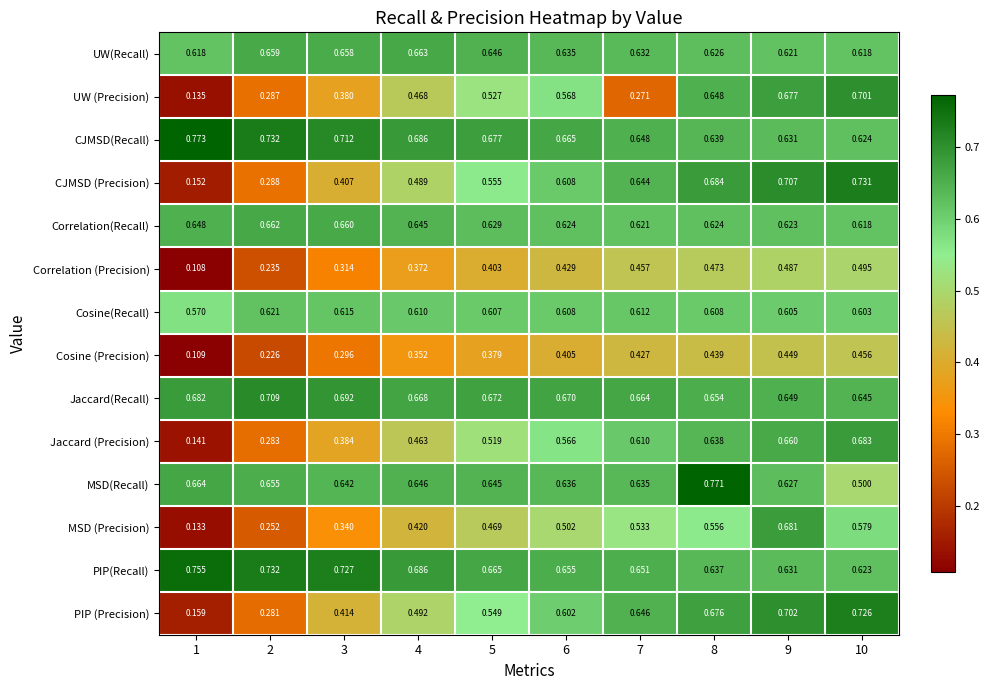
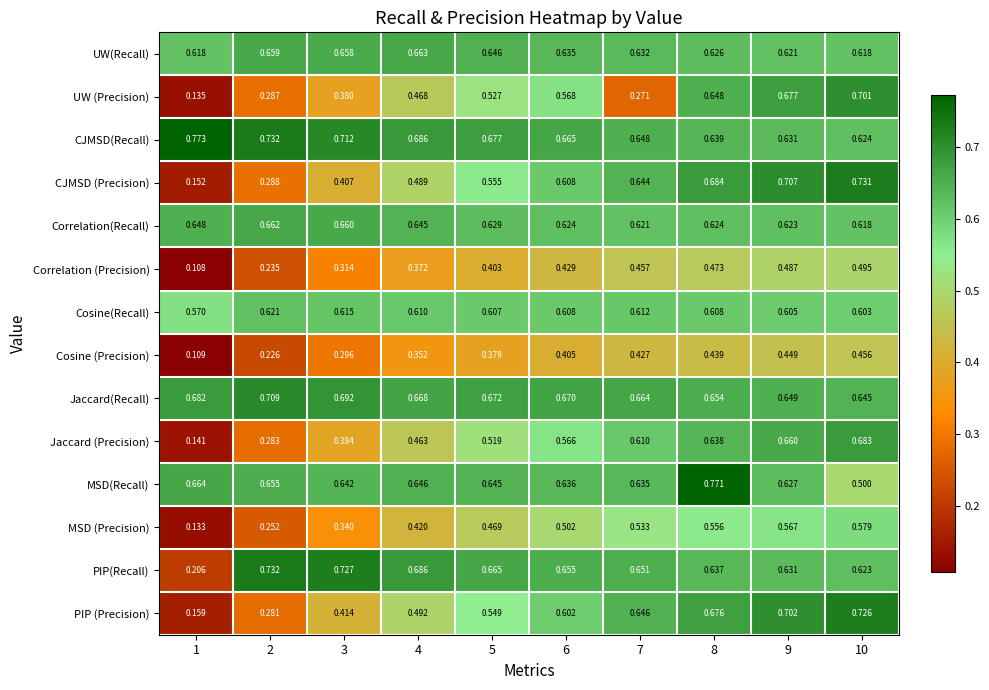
  {
    "UW(Recall)": {
      "1": 0.618,
      "2": 0.659,
      "3": 0.658,
      "4": 0.663,
      "5": 0.646,
      "6": 0.635,
      "7": 0.632,
      "8": 0.626,
      "9": 0.621,
      "10": 0.618
    },
    "UW (Precision)": {
      "1": 0.135,
      "2": 0.287,
      "3": 0.380,
      "4": 0.468,
      "5": 0.527,
      "6": 0.568,
      "7": 0.271,
      "8": 0.648,
      "9": 0.677,
      "10": 0.701
    },
    "CJMSD(Recall)": {
      "1": 0.773,
      "2": 0.732,
      "3": 0.712,
      "4": 0.686,
      "5": 0.677,
      "6": 0.665,
      "7": 0.648,
      "8": 0.639,
      "9": 0.631,
      "10": 0.624
    },
    "CJMSD (Precision)": {
      "1": 0.152,
      "2": 0.288,
      "3": 0.407,
      "4": 0.489,
      "5": 0.555,
      "6": 0.608,
      "7": 0.644,
      "8": 0.684,
      "9": 0.707,
      "10": 0.731
    },
    "Correlation(Recall)": {
      "1": 0.648,
      "2": 0.662,
      "3": 0.660,
      "4": 0.645,
      "5": 0.629,
      "6": 0.624,
      "7": 0.621,
      "8": 0.624,
      "9": 0.623,
      "10": 0.618
    },
    "Correlation (Precision)": {
      "1": 0.108,
      "2": 0.235,
      "3": 0.314,
      "4": 0.372,
      "5": 0.403,
      "6": 0.429,
      "7": 0.457,
      "8": 0.473,
      "9": 0.487,
      "10": 0.495
    },
    "Cosine(Recall)": {
      "1": 0.570,
      "2": 0.621,
      "3": 0.615,
      "4": 0.610,
      "5": 0.607,
      "6": 0.608,
      "7": 0.612,
      "8": 0.608,
      "9": 0.605,
      "10": 0.603
    },
    "Cosine (Precision)": {
      "1": 0.109,
      "2": 0.226,
      "3": 0.296,
      "4": 0.352,
      "5": 0.379,
      "6": 0.405,
      "7": 0.427,
      "8": 0.439,
      "9": 0.449,
      "10": 0.456
    },
    "Jaccard(Recall)": {
      "1": 0.682,
      "2": 0.709,
      "3": 0.692,
      "4": 0.668,
      "5": 0.672,
      "6": 0.670,
      "7": 0.664,
      "8": 0.654,
      "9": 0.649,
      "10": 0.645
    },
    "Jaccard (Precision)": {
      "1": 0.141,
      "2": 0.283,
      "3": 0.384,
      "4": 0.463,
      "5": 0.519,
      "6": 0.566,
      "7": 0.610,
      "8": 0.638,
      "9": 0.660,
      "10": 0.683
    },
    "MSD(Recall)": {
      "1": 0.664,
      "2": 0.655,
      "3": 0.642,
      "4": 0.646,
      "5": 0.645,
      "6": 0.636,
      "7": 0.635,
      "8": 0.771,
      "9": 0.627,
      "10": 0.500
    },
    "MSD (Precision)": {
      "1": 0.133,
      "2": 0.252,
      "3": 0.340,
      "4": 0.420,
      "5": 0.469,
      "6": 0.502,
      "7": 0.533,
      "8": 0.556,
-     "9": 0.681,
+     "9": 0.567,
      "10": 0.579
    },
    "PIP(Recall)": {
-     "1": 0.755,
+     "1": 0.206,
      "2": 0.732,
      "3": 0.727,
      "4": 0.686,
      "5": 0.665,
      "6": 0.655,
      "7": 0.651,
      "8": 0.637,
      "9": 0.631,
      "10": 0.623
    },
    "PIP (Precision)": {
      "1": 0.159,
      "2": 0.281,
      "3": 0.414,
      "4": 0.492,
      "5": 0.549,
      "6": 0.602,
      "7": 0.646,
      "8": 0.676,
      "9": 0.702,
      "10": 0.726
    }
  }
